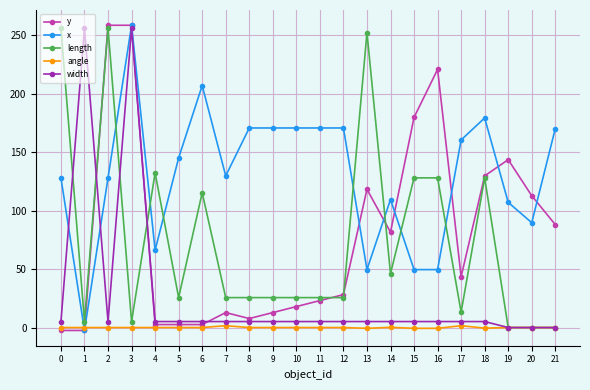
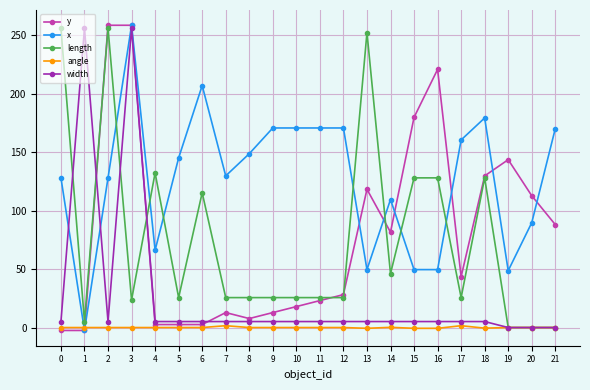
  {
    "x": {
      "0": 128,
      "2": 128,
      "4": 66,
      "5": 145,
      "6": 207,
      "7": 130,
-     "8": 171,
+     "8": 149,
      "9": 171,
      "10": 171,
      "11": 171,
      "12": 171,
      "13": 50,
      "14": 109,
      "15": 50,
      "16": 50,
      "17": 160,
      "18": 179,
-     "19": 107,
+     "19": 49,
      "20": 90,
      "21": 170
    },
    "length": {
      "1": 5,
      "2": 256,
-     "3": 5,
+     "3": 24,
      "4": 132,
      "5": 26,
      "6": 115,
      "7": 26,
      "8": 26,
      "9": 26,
      "10": 26,
      "11": 26,
      "12": 26,
      "13": 252,
      "14": 46,
      "15": 128,
      "16": 128,
-     "17": 13
+     "17": 26
    },
    "angle": {
      "0": 0,
      "1": 0,
      "2": 0,
      "3": 0,
      "4": 0,
      "5": 0,
      "6": 0,
      "7": 2,
      "8": 0,
      "9": 0,
      "10": 0,
      "11": 0,
      "12": 0,
      "13": -1,
      "14": 0,
      "15": -1,
      "16": -1,
      "17": 2,
      "18": -1
    }
  }
